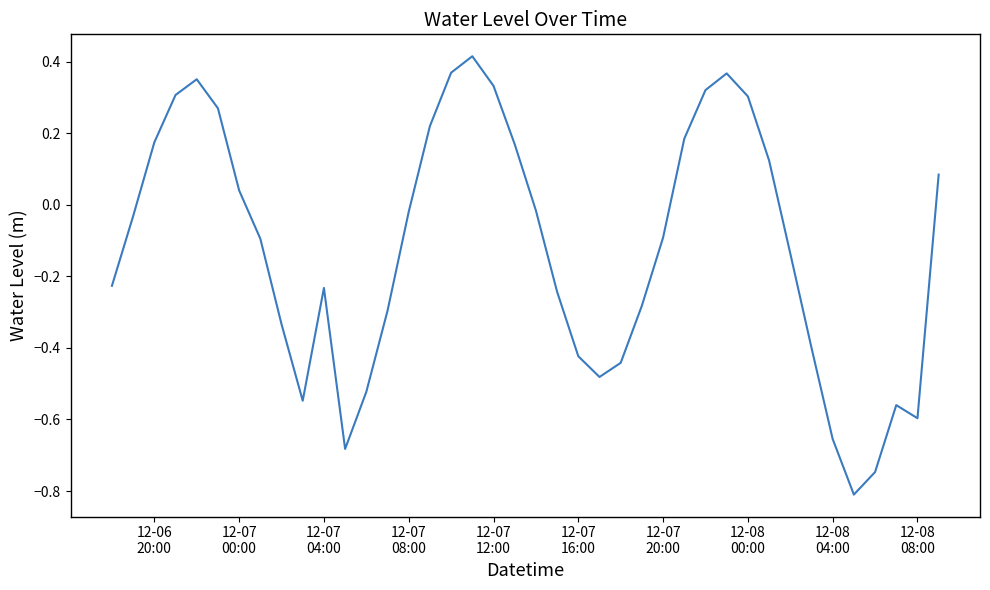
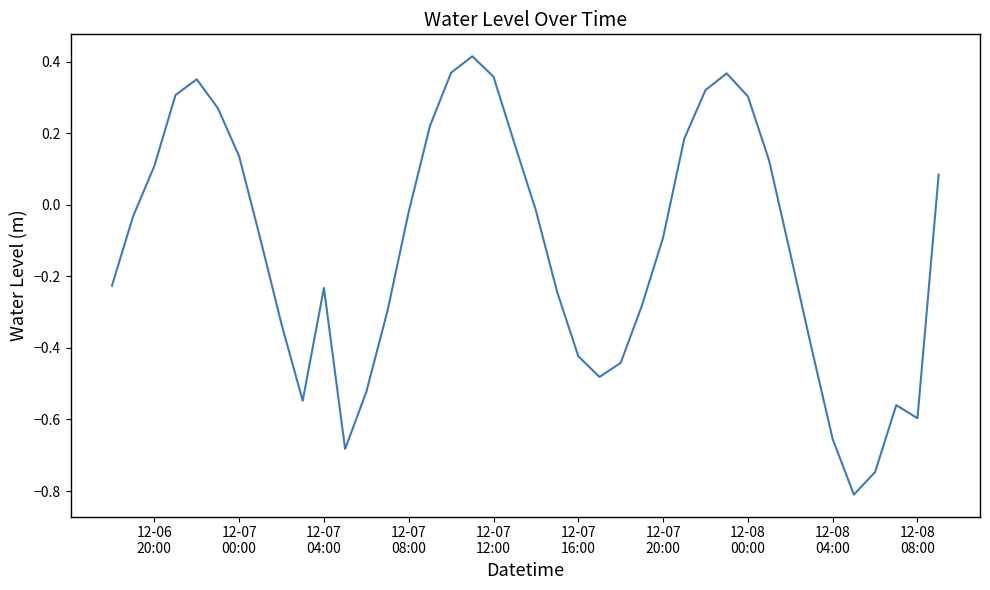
  {
-   "12-06 20:00": 0.17,
-   "12-07 00:00": 0.04,
+   "12-06 20:00": 0.11,
+   "12-07 00:00": 0.14,
    "12-07 04:00": -0.23,
    "12-07 08:00": -0.02,
-   "12-07 12:00": 0.33,
+   "12-07 12:00": 0.36,
    "12-07 16:00": -0.42,
    "12-07 20:00": -0.09,
    "12-08 00:00": 0.30,
    "12-08 04:00": -0.65,
    "12-08 08:00": -0.60
  }
